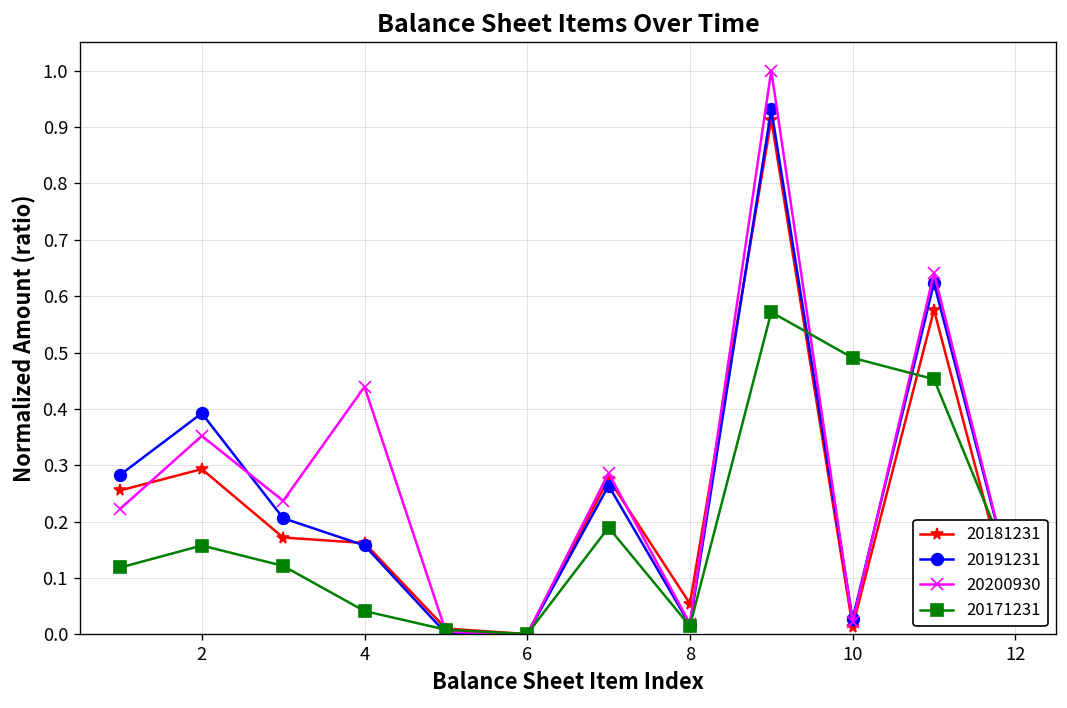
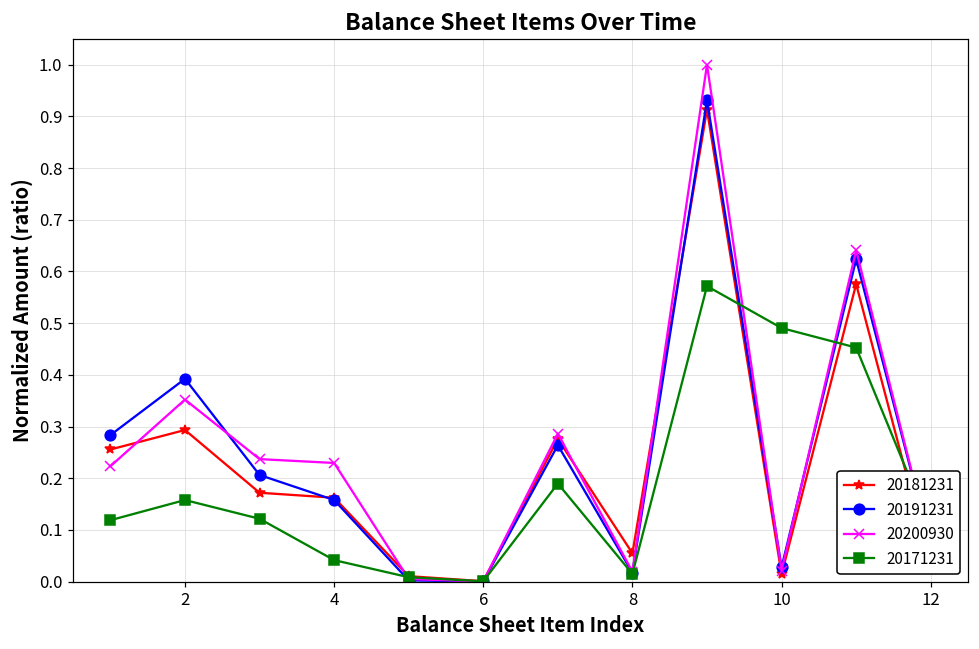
  {
    "20181231": {
      "2": 0.29,
      "8": 0.05,
      "10": 0.01
    },
    "20191231": {
      "2": 0.39,
      "10": 0.03
    },
    "20200930": {
      "2": 0.35,
-     "4": 0.44,
+     "4": 0.23,
      "10": 0.02
    },
    "20171231": {
      "2": 0.16,
      "4": 0.04,
      "10": 0.49
    }
  }
